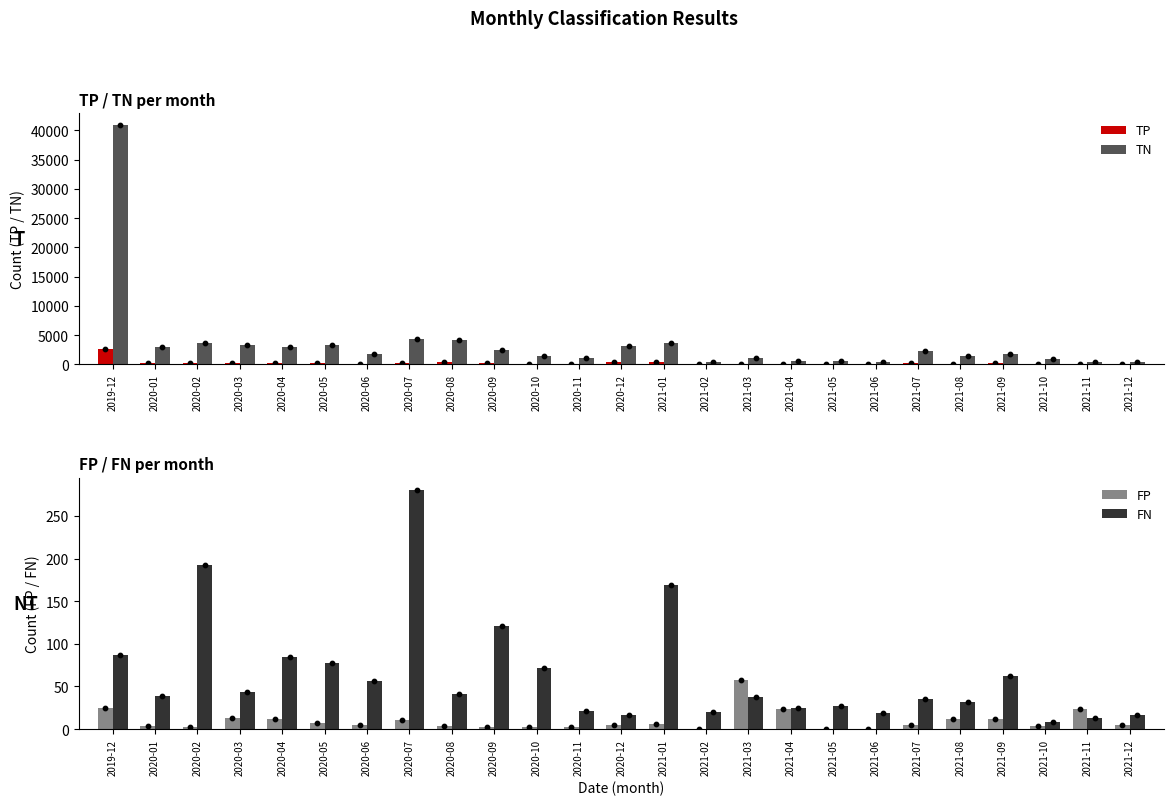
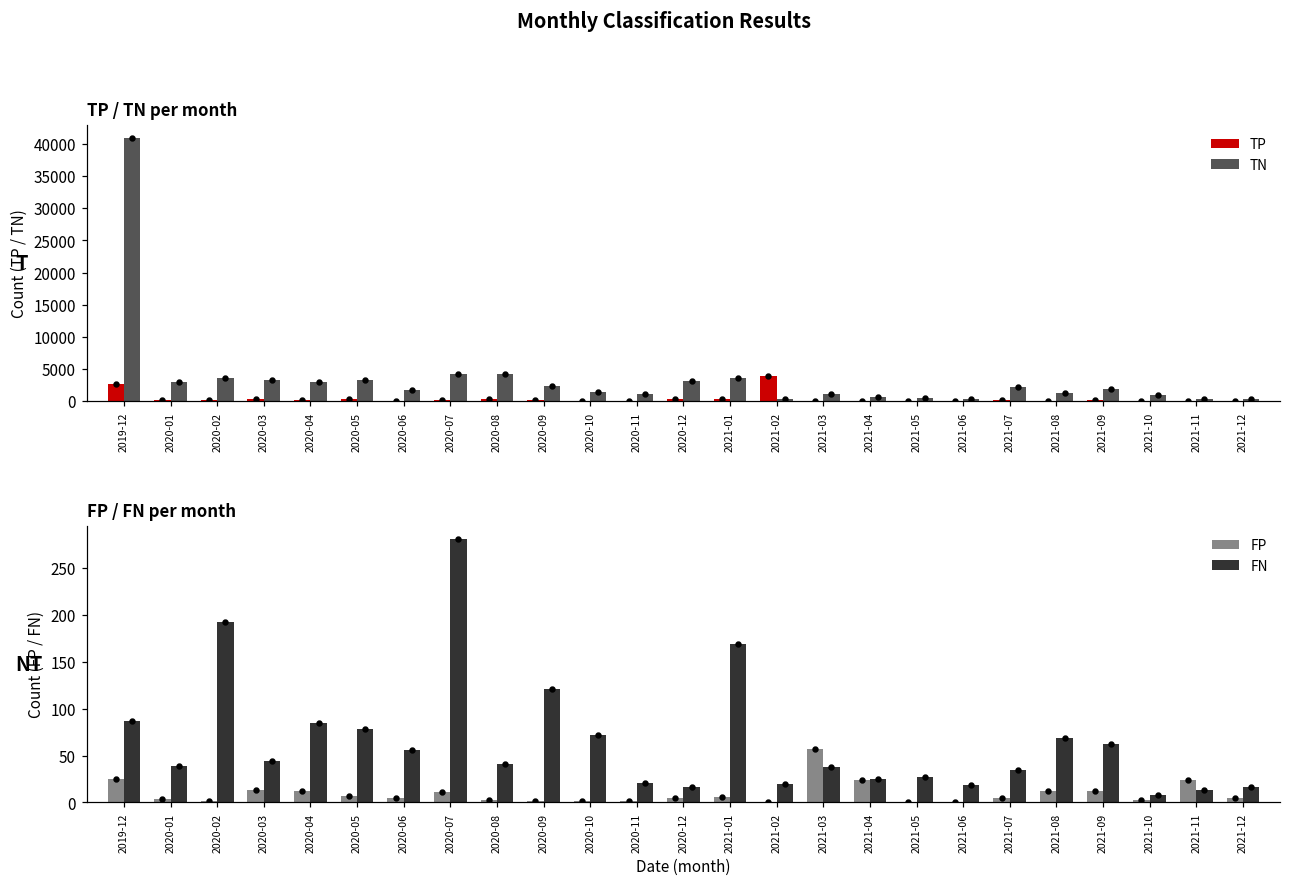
  {
    "TP / TN per month": {
      "TP": {
        "2019-12": 3000,
        "2020-08": 0,
-       "2021-02": 0
+       "2021-02": 4000
      },
      "TN": {
        "2019-12": 41000,
        "2020-01": 3000,
        "2020-02": 4000,
        "2020-03": 3000,
        "2020-04": 3000,
        "2020-05": 3000,
        "2020-06": 2000,
        "2020-07": 4000,
        "2020-08": 4000,
        "2020-09": 2000,
        "2020-10": 1000,
        "2020-11": 1000,
        "2020-12": 3000,
        "2021-01": 4000,
        "2021-03": 1000,
        "2021-04": 1000,
        "2021-05": 1000,
        "2021-07": 2000,
        "2021-08": 1000,
        "2021-09": 2000,
        "2021-10": 1000
      }
    },
    "FP / FN per month": {
      "FP": {
        "2019-12": 30,
        "2020-01": 0,
        "2020-03": 10,
        "2020-04": 10,
        "2020-05": 10,
        "2020-06": 10,
        "2020-07": 10,
        "2020-08": 0,
        "2020-12": 10,
        "2021-01": 10,
        "2021-02": 0,
        "2021-03": 60,
        "2021-04": 20,
        "2021-05": 0,
        "2021-06": 0,
        "2021-07": 10,
        "2021-08": 10,
        "2021-09": 10,
        "2021-10": 0,
        "2021-11": 20,
        "2021-12": 10
      },
      "FN": {
        "2019-12": 90,
        "2020-01": 40,
        "2020-02": 190,
        "2020-03": 40,
        "2020-04": 90,
        "2020-05": 80,
        "2020-06": 60,
        "2020-07": 280,
        "2020-08": 40,
        "2020-09": 120,
        "2020-10": 70,
        "2020-11": 20,
        "2020-12": 20,
        "2021-01": 170,
        "2021-02": 20,
        "2021-03": 40,
        "2021-04": 30,
        "2021-05": 30,
        "2021-06": 20,
        "2021-07": 40,
-       "2021-08": 30,
+       "2021-08": 70,
        "2021-09": 60,
        "2021-10": 10,
        "2021-11": 10,
        "2021-12": 20
      }
    }
  }
